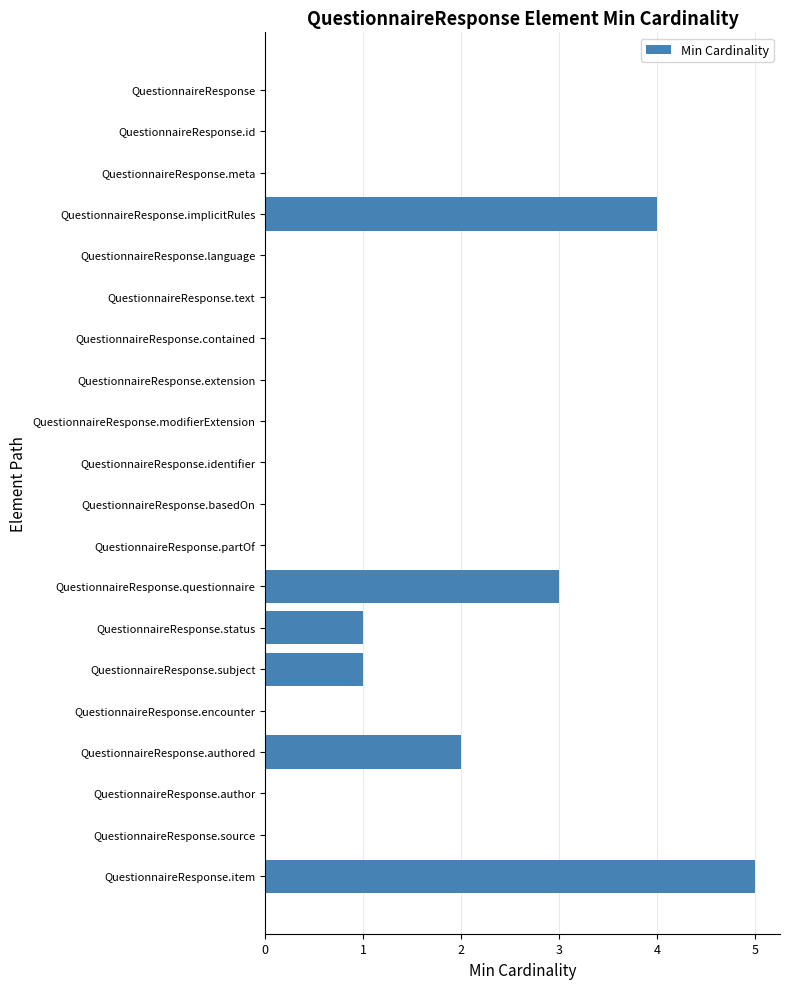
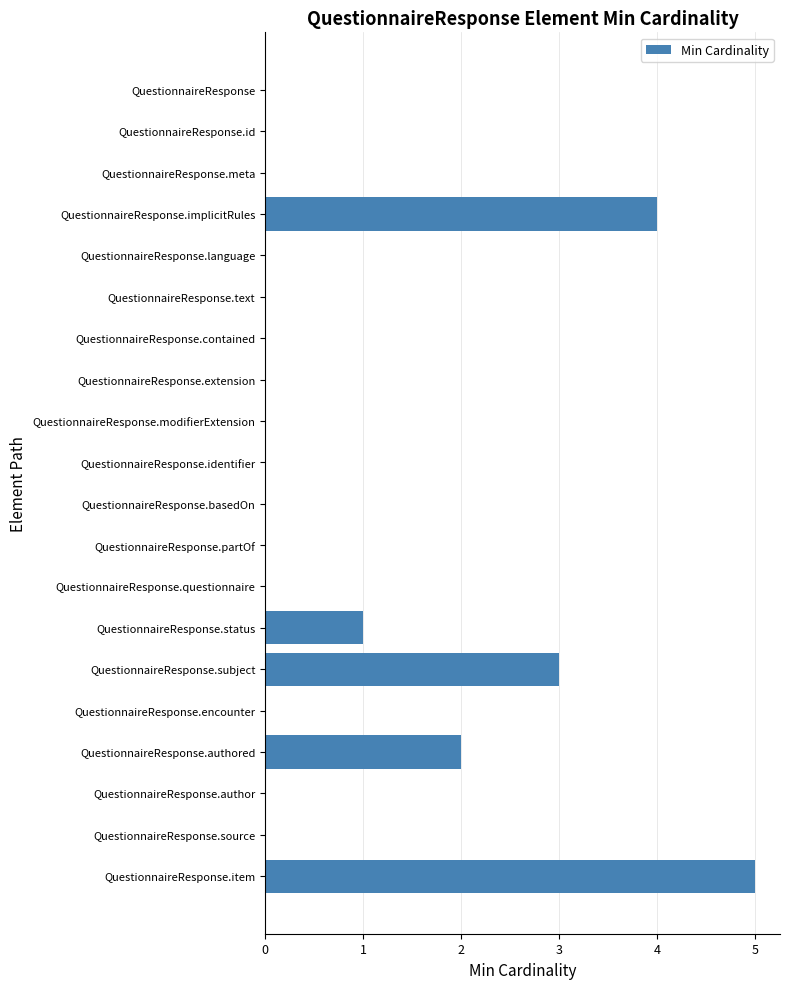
  {
    "QuestionnaireResponse": 0,
    "QuestionnaireResponse.id": 0,
    "QuestionnaireResponse.meta": 0,
    "QuestionnaireResponse.implicitRules": 4,
    "QuestionnaireResponse.language": 0,
    "QuestionnaireResponse.text": 0,
    "QuestionnaireResponse.contained": 0,
    "QuestionnaireResponse.extension": 0,
    "QuestionnaireResponse.modifierExtension": 0,
    "QuestionnaireResponse.identifier": 0,
    "QuestionnaireResponse.basedOn": 0,
    "QuestionnaireResponse.partOf": 0,
-   "QuestionnaireResponse.questionnaire": 3,
+   "QuestionnaireResponse.questionnaire": 0,
    "QuestionnaireResponse.status": 1,
-   "QuestionnaireResponse.subject": 1,
+   "QuestionnaireResponse.subject": 3,
    "QuestionnaireResponse.encounter": 0,
    "QuestionnaireResponse.authored": 2,
    "QuestionnaireResponse.author": 0,
    "QuestionnaireResponse.source": 0,
    "QuestionnaireResponse.item": 5
  }
